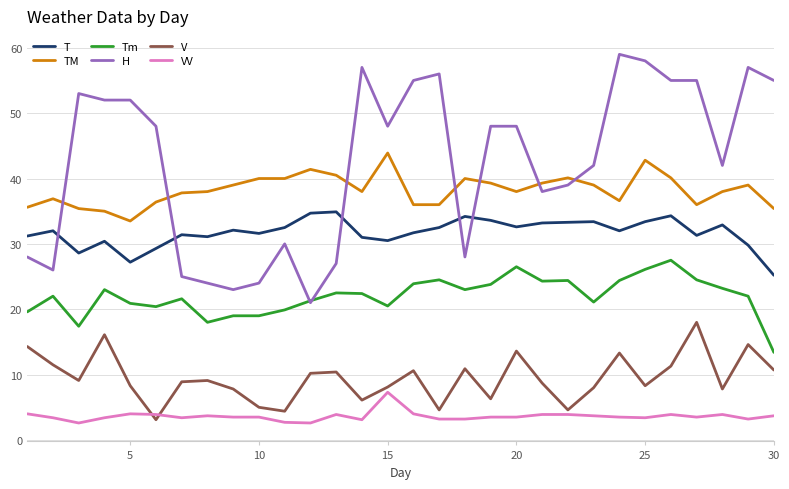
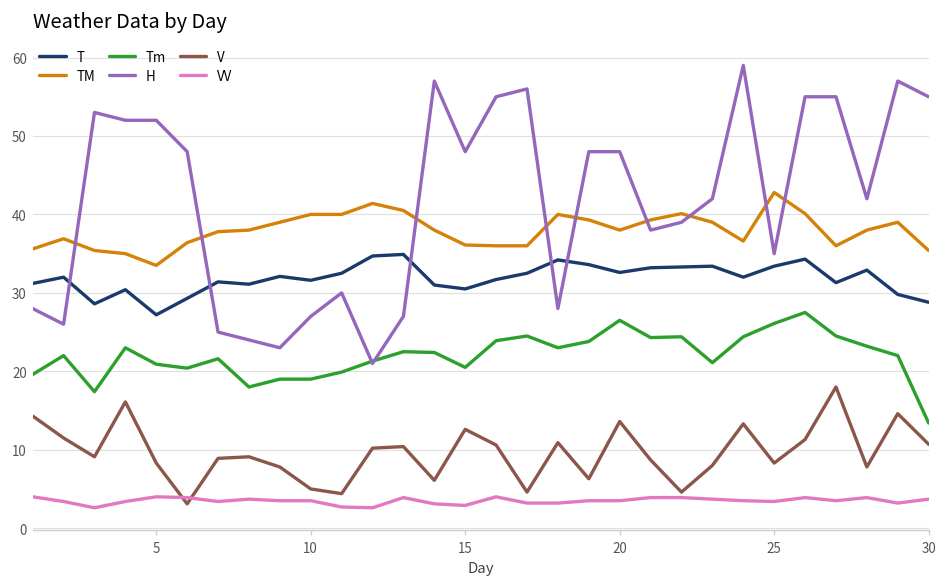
  {
    "T": {
      "5": 27,
      "10": 32,
      "15": 31,
      "20": 33,
      "25": 33,
-     "30": 25
+     "30": 29
    },
    "TM": {
      "5": 34,
      "10": 40,
-     "15": 44,
+     "15": 36,
      "20": 38,
      "25": 43,
      "30": 35
    },
    "Tm": {
      "5": 21,
      "10": 19,
      "15": 21,
      "20": 27,
      "25": 26,
      "30": 13
    },
    "H": {
      "5": 52,
-     "10": 24,
+     "10": 27,
      "15": 48,
      "20": 48,
-     "25": 58,
+     "25": 35,
      "30": 55
    },
    "V": {
      "5": 8,
      "10": 5,
-     "15": 8,
+     "15": 13,
      "20": 14,
      "25": 8,
      "30": 11
    },
    "VV": {
      "5": 4,
      "10": 4,
-     "15": 7,
+     "15": 3,
      "20": 4,
      "25": 3,
      "30": 4
    }
  }
